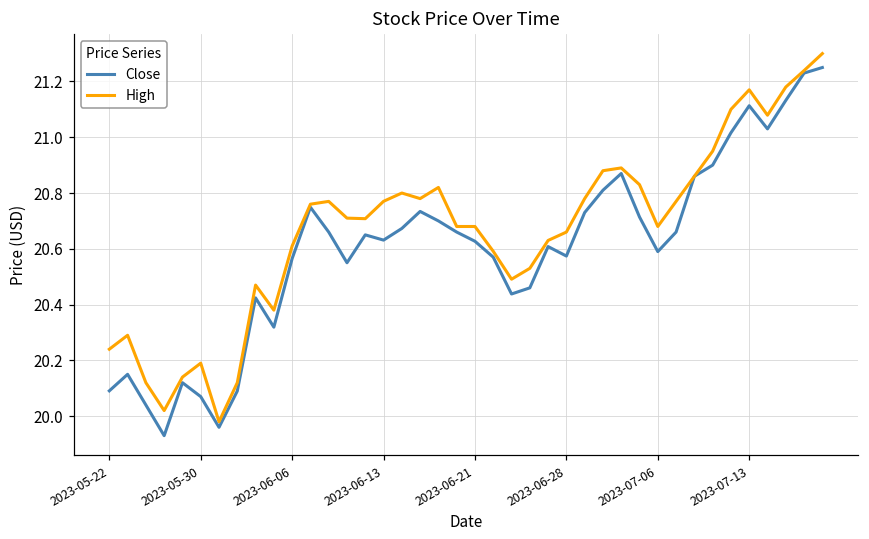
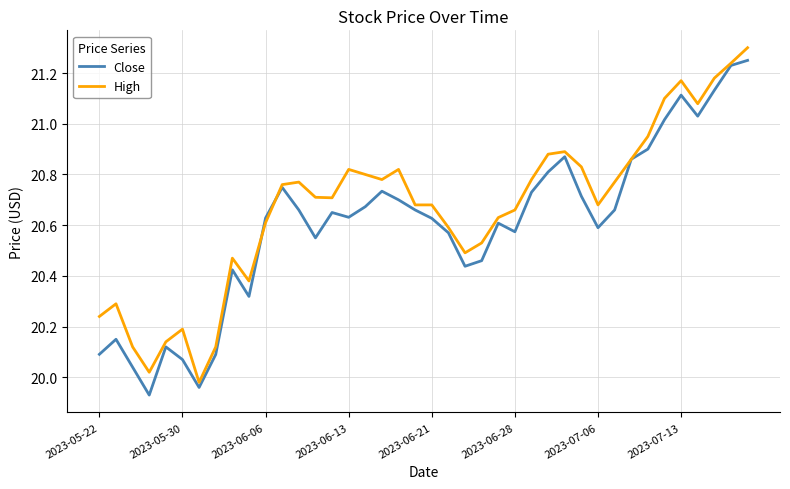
  {
    "Close": {
      "2023-05-22": 20.09,
      "2023-05-30": 20.07,
-     "2023-06-06": 20.57,
+     "2023-06-06": 20.63,
      "2023-06-13": 20.63,
      "2023-06-21": 20.63,
      "2023-06-28": 20.57,
      "2023-07-06": 20.59,
      "2023-07-13": 21.11
    },
    "High": {
      "2023-05-22": 20.24,
      "2023-05-30": 20.19,
      "2023-06-06": 20.61,
-     "2023-06-13": 20.77,
+     "2023-06-13": 20.82,
      "2023-06-21": 20.68,
      "2023-06-28": 20.66,
      "2023-07-06": 20.68,
      "2023-07-13": 21.17
    }
  }
